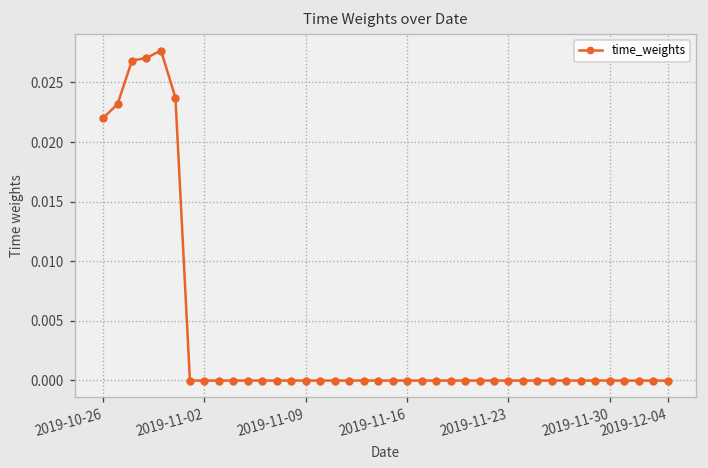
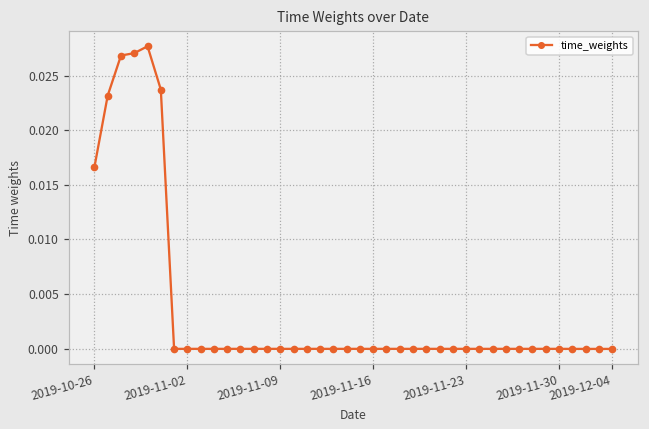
  {
-   "2019-10-26": 0.022,
+   "2019-10-26": 0.017,
    "2019-11-02": 0.000,
    "2019-11-09": 0.000,
    "2019-11-16": 0.000,
    "2019-11-23": 0.000,
    "2019-11-30": 0.000,
    "2019-12-04": 0.000
  }
